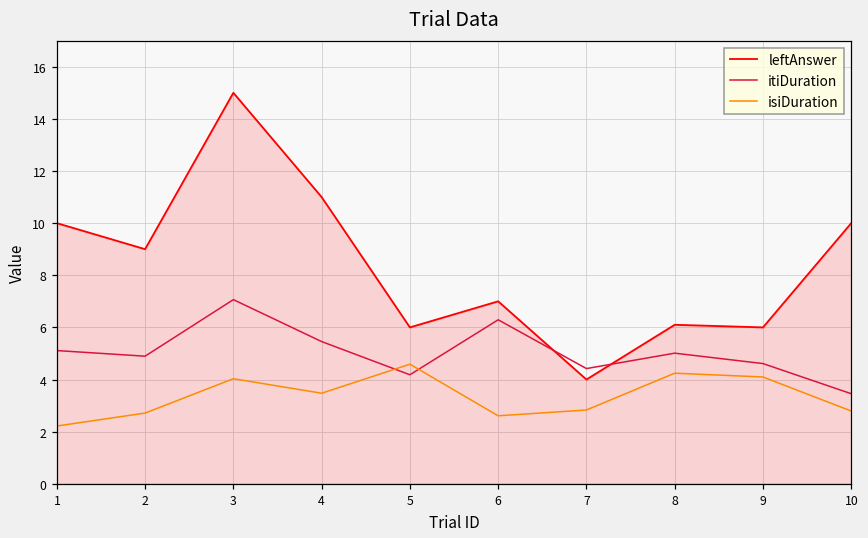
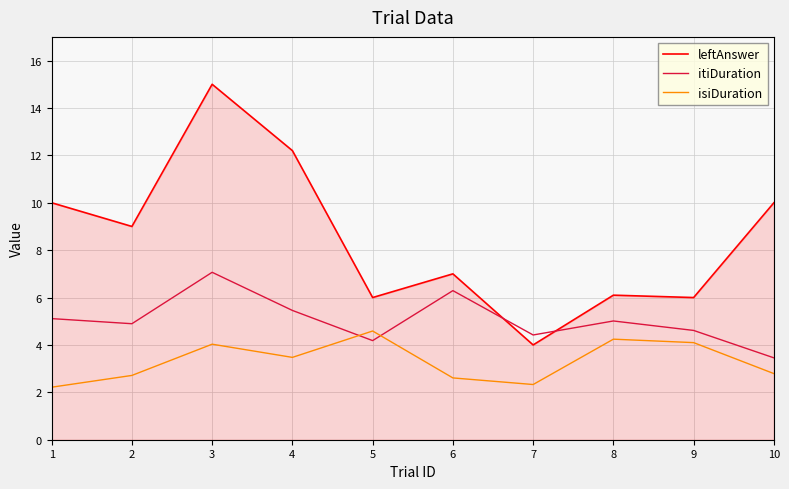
  {
    "leftAnswer": {
      "1": 10.0,
      "2": 9.0,
      "3": 15.0,
-     "4": 11.0,
+     "4": 12.2,
      "5": 6.0,
      "6": 7.0,
      "7": 4.0,
      "8": 6.1,
      "9": 6.0,
      "10": 10.0
    },
    "itiDuration": {
      "1": 5.1,
      "2": 4.9,
      "3": 7.1,
      "4": 5.5,
      "5": 4.2,
      "6": 6.3,
      "7": 4.4,
      "8": 5.0,
      "9": 4.6,
      "10": 3.5
    },
    "isiDuration": {
      "1": 2.2,
      "2": 2.7,
      "3": 4.0,
      "4": 3.5,
      "5": 4.6,
      "6": 2.6,
-     "7": 2.8,
+     "7": 2.3,
      "8": 4.2,
      "9": 4.1,
      "10": 2.8
    }
  }
